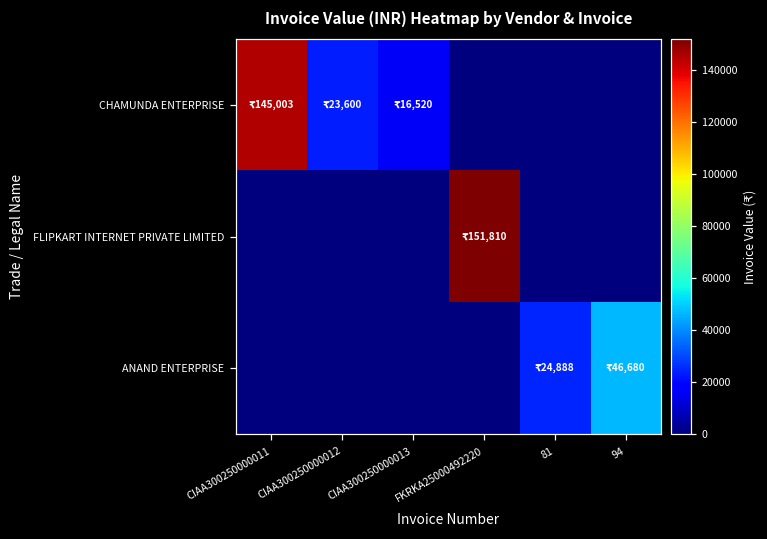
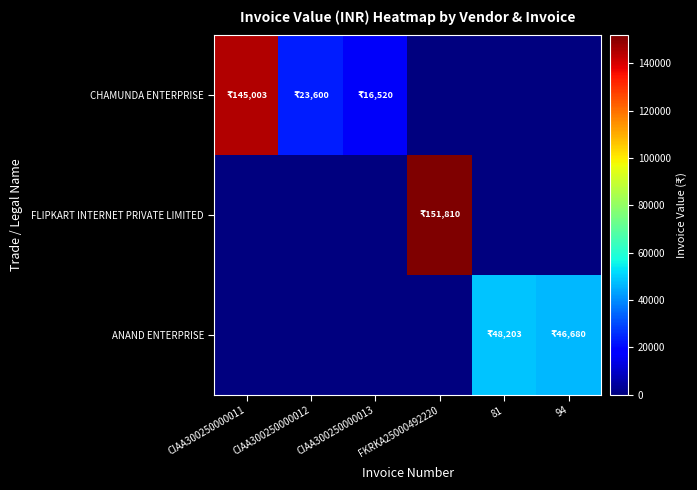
  {
    "CHAMUNDA ENTERPRISE": {
      "CIAA300250000011": "145,003",
      "CIAA300250000012": "23,600",
      "CIAA300250000013": "16,520"
    },
    "FLIPKART INTERNET PRIVATE LIMITED": {
      "FKRKA25000492220": "151,810"
    },
    "ANAND ENTERPRISE": {
-     "81": "24,888",
+     "81": "48,203",
      "94": "46,680"
    }
  }
